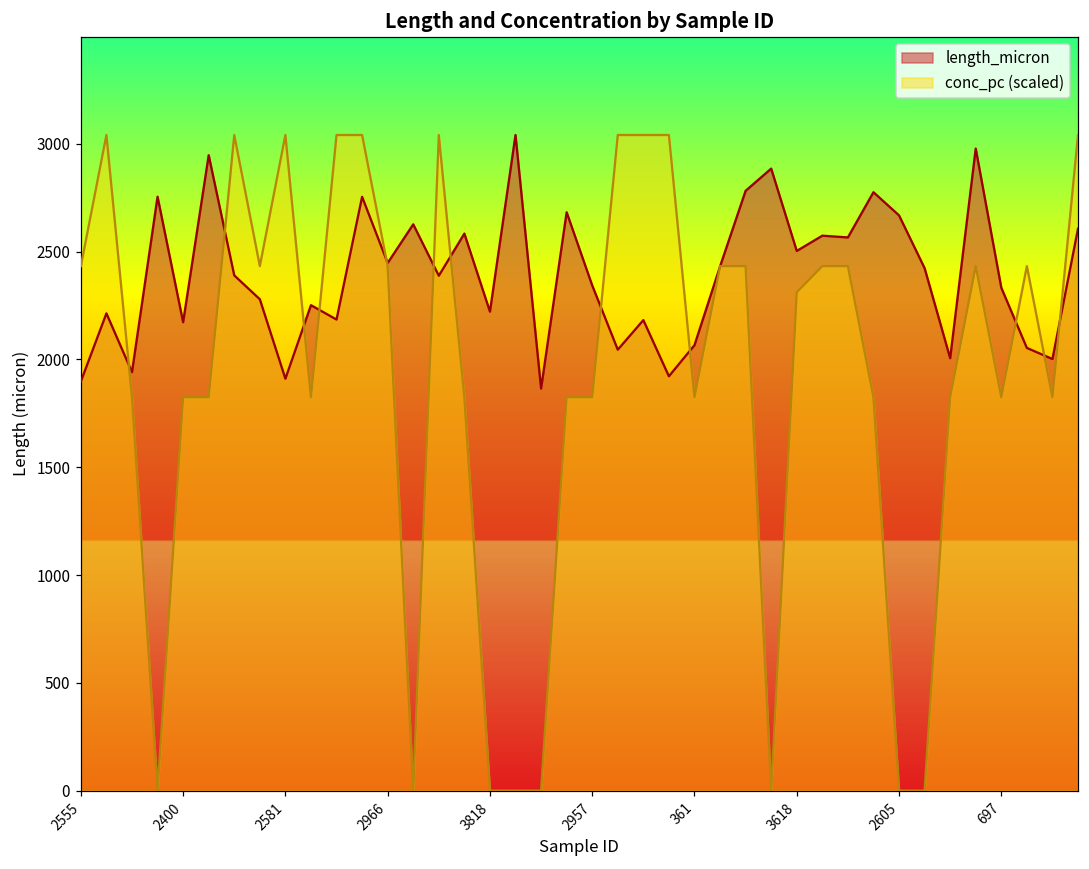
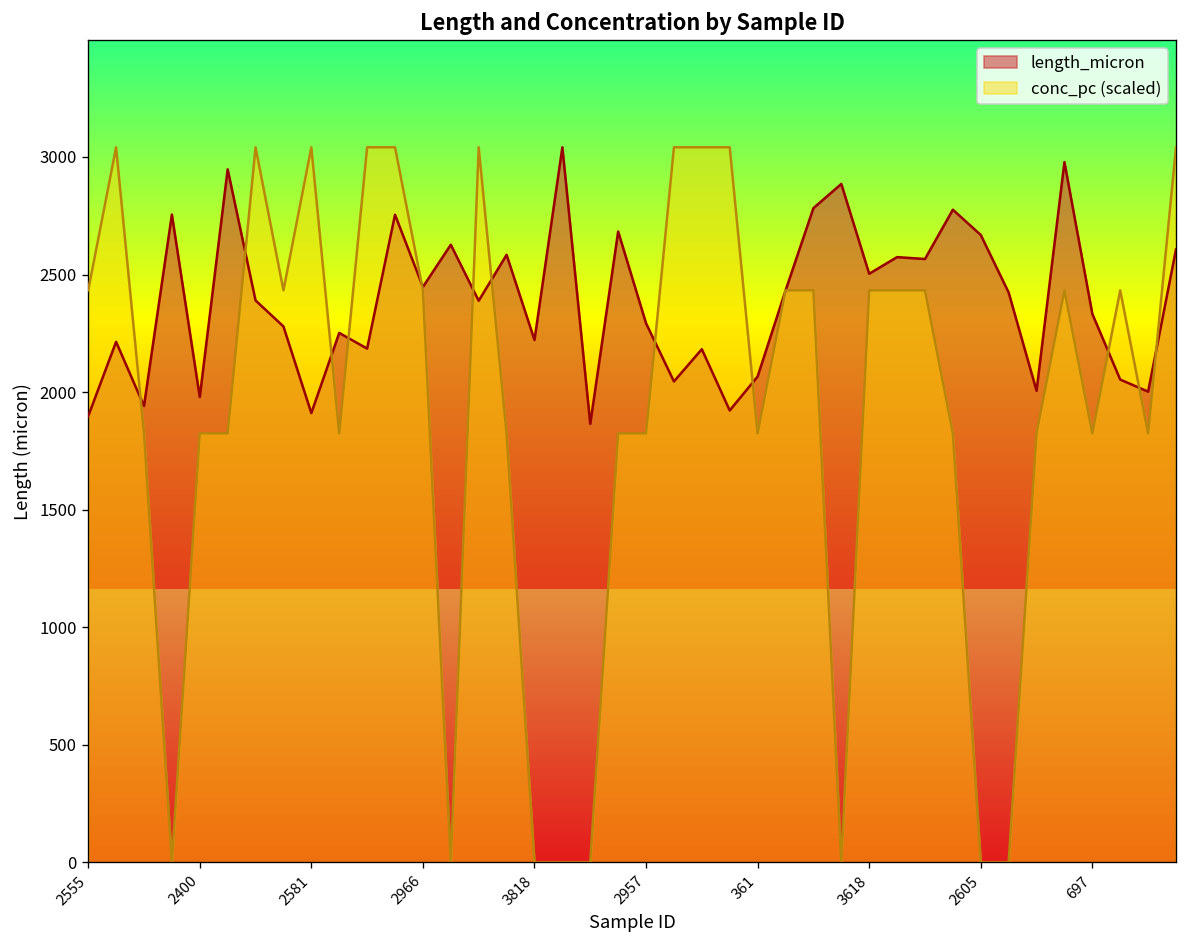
  {
    "length_micron": {
      "2555": 1900,
-     "2400": 2170,
+     "2400": 1980,
      "2581": 1910,
      "2966": 2450,
      "3818": 2220,
-     "2957": 2340,
+     "2957": 2290,
      "361": 2070,
      "3618": 2500,
      "2605": 2670,
      "697": 2330
    },
    "conc_pc (scaled)": {
      "2555": 2430,
      "2400": 1820,
      "2581": 3040,
      "2966": 2430,
      "3818": 0,
      "2957": 1820,
      "361": 1820,
-     "3618": 2310,
+     "3618": 2430,
      "2605": 0,
      "697": 1820
    }
  }
